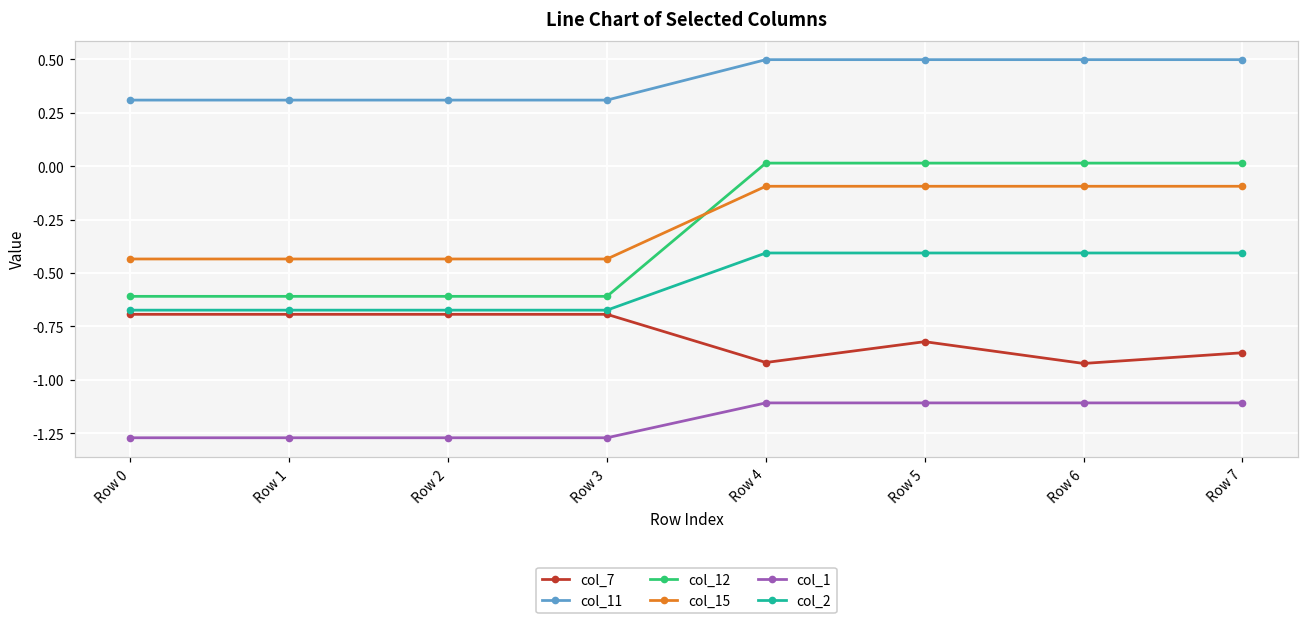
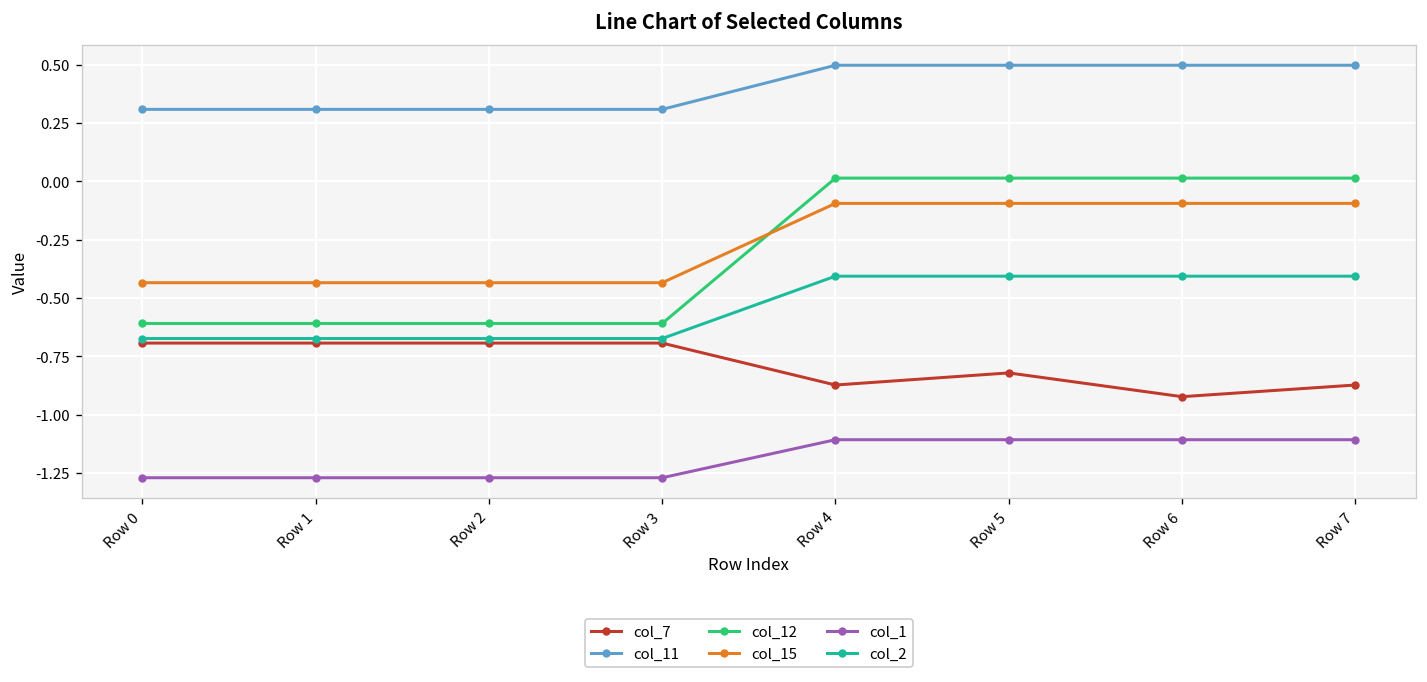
  {
    "col_7": {
      "Row 0": -0.69,
      "Row 1": -0.69,
      "Row 2": -0.69,
      "Row 3": -0.69,
-     "Row 4": -0.92,
+     "Row 4": -0.87,
      "Row 5": -0.82,
      "Row 6": -0.92,
      "Row 7": -0.87
    },
    "col_11": {
      "Row 0": 0.31,
      "Row 1": 0.31,
      "Row 2": 0.31,
      "Row 3": 0.31,
      "Row 4": 0.50,
      "Row 5": 0.50,
      "Row 6": 0.50,
      "Row 7": 0.50
    },
    "col_15": {
      "Row 0": -0.43,
      "Row 1": -0.43,
      "Row 2": -0.43,
      "Row 3": -0.43,
      "Row 4": -0.09,
      "Row 5": -0.09,
      "Row 6": -0.09,
      "Row 7": -0.09
    },
    "col_1": {
      "Row 0": -1.27,
      "Row 1": -1.27,
      "Row 2": -1.27,
      "Row 3": -1.27,
      "Row 4": -1.11,
      "Row 5": -1.11,
      "Row 6": -1.11,
      "Row 7": -1.11
    }
  }
